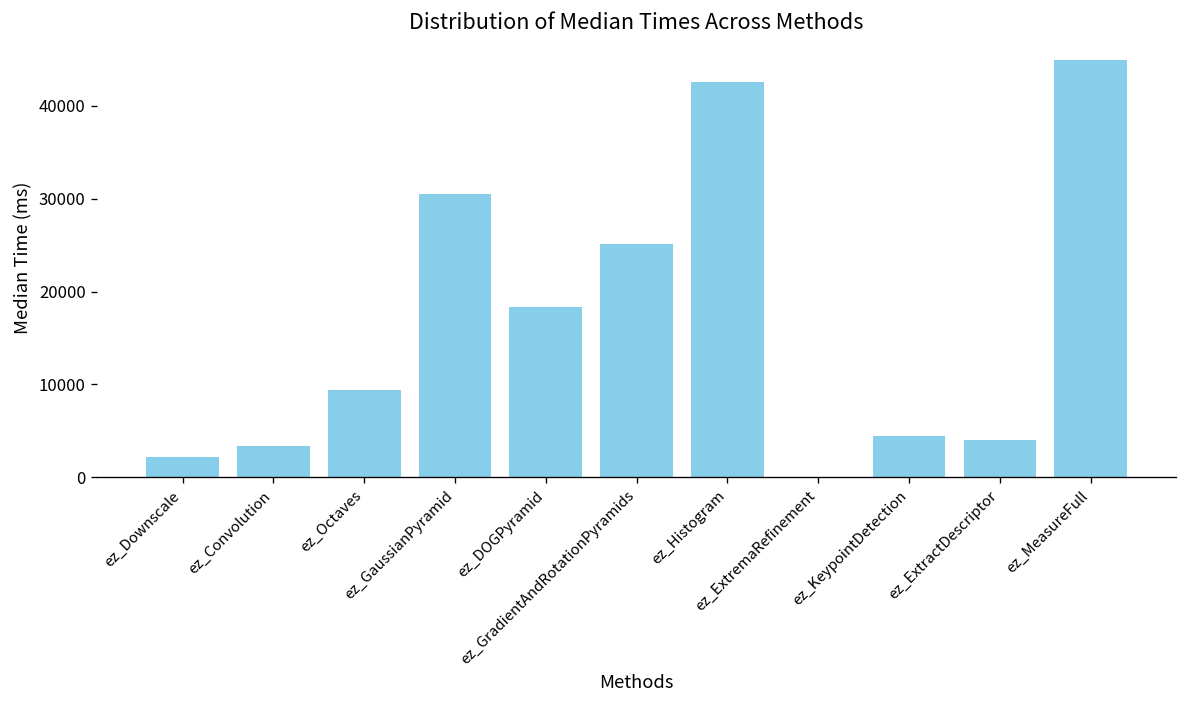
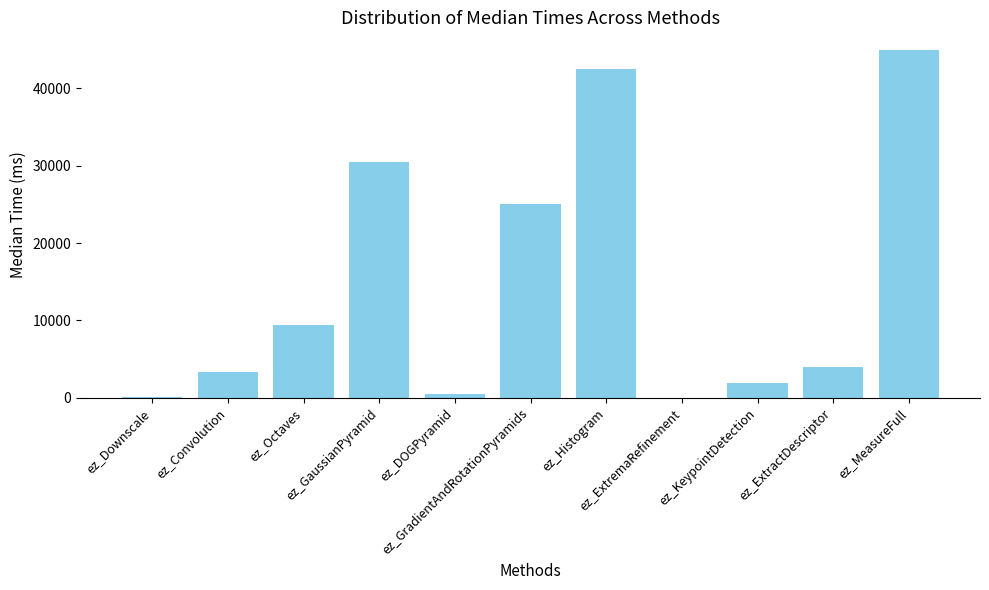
  {
-   "ez_Downscale": 2000,
+   "ez_Downscale": 0,
    "ez_Convolution": 3000,
    "ez_Octaves": 9000,
    "ez_GaussianPyramid": 30000,
-   "ez_DOGPyramid": 18000,
+   "ez_DOGPyramid": 0,
    "ez_GradientAndRotationPyramids": 25000,
    "ez_Histogram": 43000,
    "ez_ExtremaRefinement": 0,
-   "ez_KeypointDetection": 4000,
+   "ez_KeypointDetection": 2000,
    "ez_ExtractDescriptor": 4000,
    "ez_MeasureFull": 45000
  }
